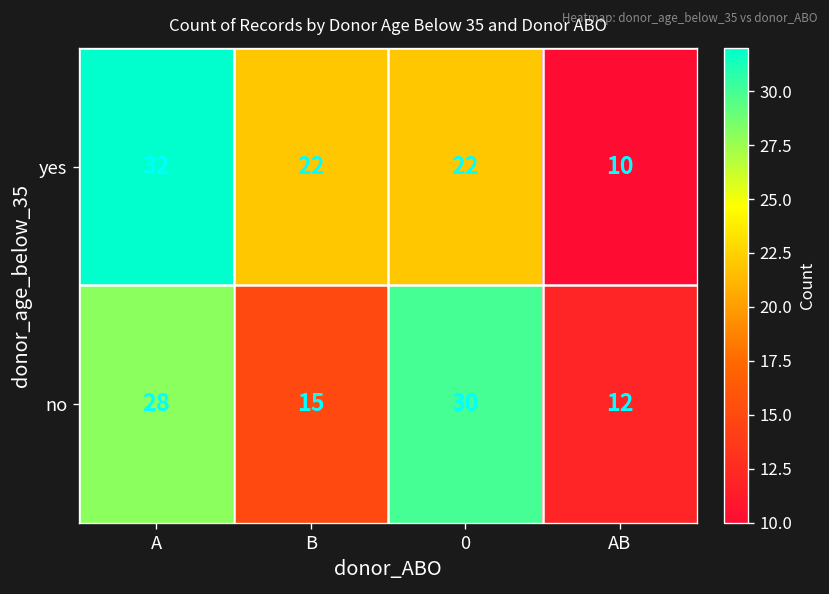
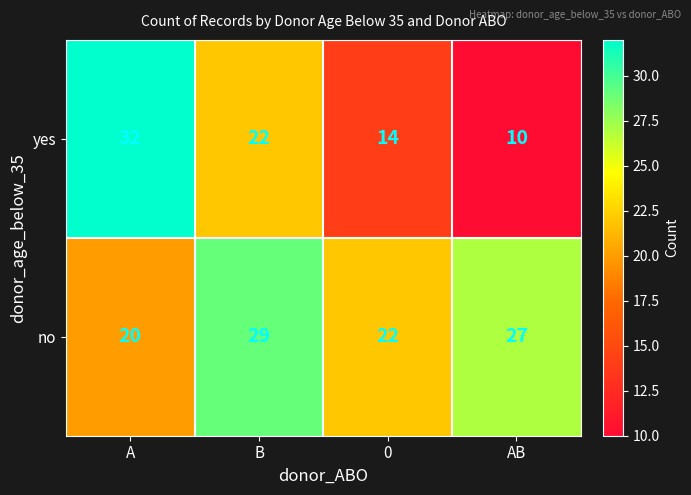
  {
    "yes": {
      "A": 32,
      "B": 22,
-     "0": 22,
+     "0": 14,
      "AB": 10
    },
    "no": {
-     "A": 28,
-     "B": 15,
-     "0": 30,
-     "AB": 12
+     "A": 20,
+     "B": 29,
+     "0": 22,
+     "AB": 27
    }
  }
